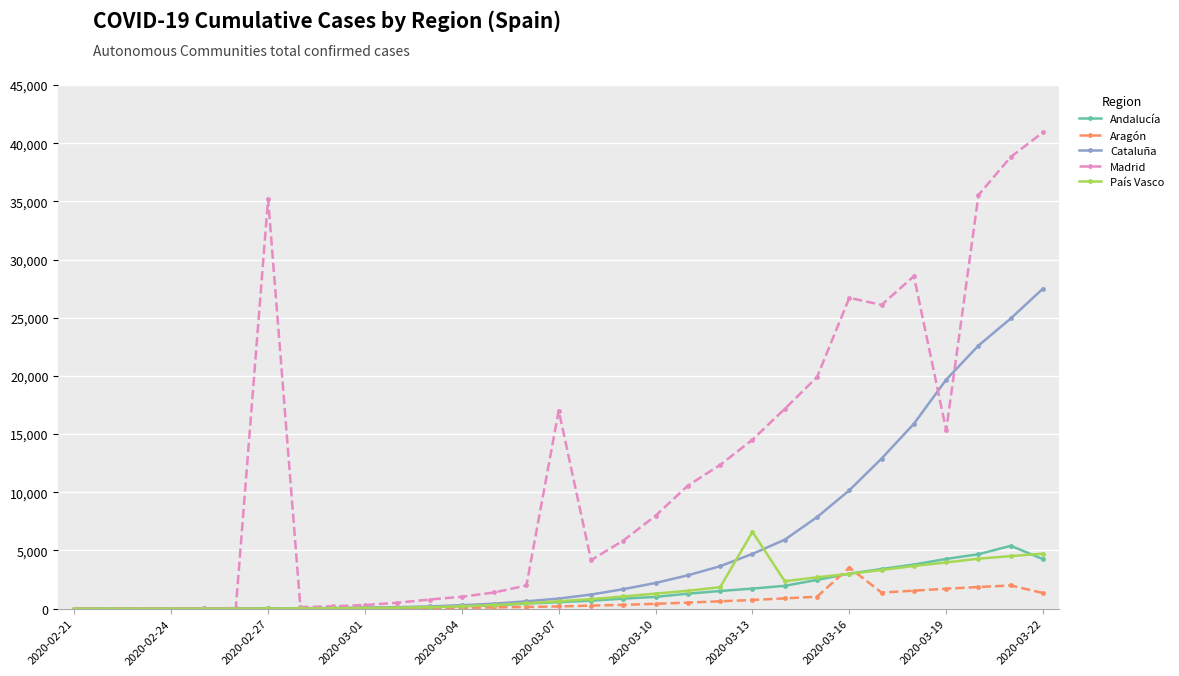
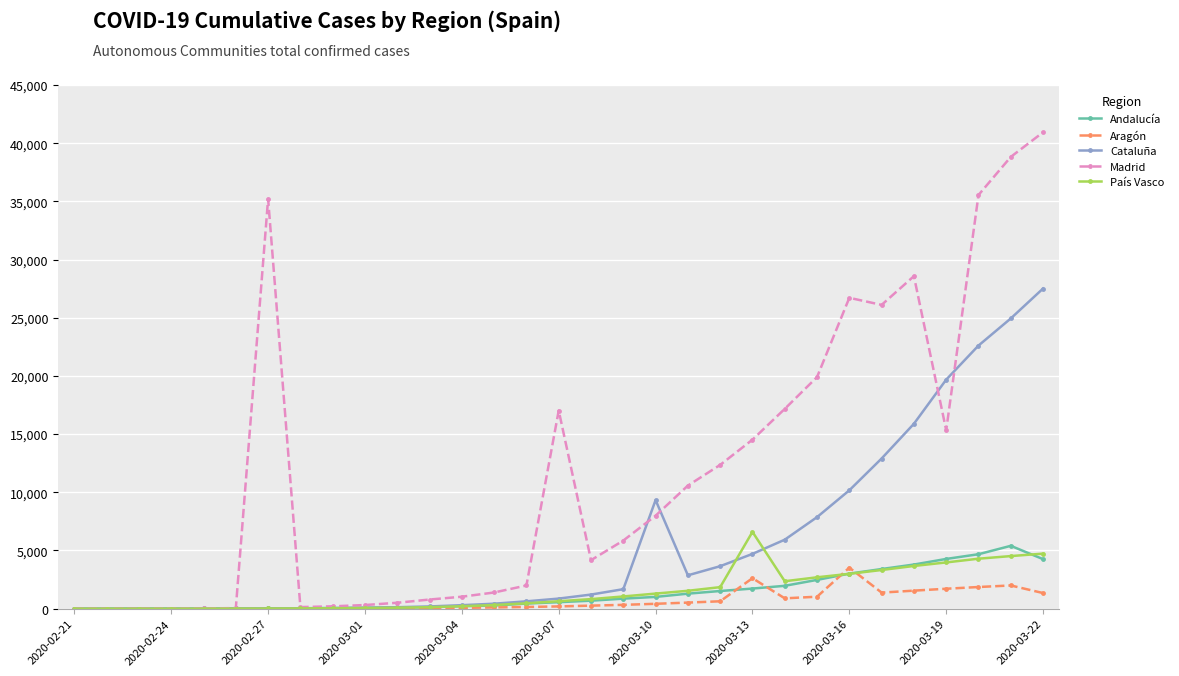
  {
    "Andalucía": {
      "2020-03-10": "1,000",
      "2020-03-13": "1,700",
      "2020-03-19": "4,300",
      "2020-03-22": "4,300"
    },
    "Aragón": {
      "2020-03-07": "200",
      "2020-03-10": "400",
-     "2020-03-13": "700",
+     "2020-03-13": "2,600",
      "2020-03-16": "3,500",
      "2020-03-19": "1,700",
      "2020-03-22": "1,300"
    },
    "Cataluña": {
      "2020-03-07": "900",
-     "2020-03-10": "2,200",
+     "2020-03-10": "9,300",
      "2020-03-13": "4,700",
      "2020-03-16": "10,200",
      "2020-03-19": "19,700",
      "2020-03-22": "27,500"
    },
    "Madrid": {
      "2020-02-27": "35,200",
      "2020-03-01": "300",
      "2020-03-04": "1,000",
      "2020-03-07": "17,000",
      "2020-03-10": "8,000",
      "2020-03-13": "14,500",
      "2020-03-16": "26,700",
      "2020-03-19": "15,300",
      "2020-03-22": "40,900"
    },
    "País Vasco": {
      "2020-03-10": "1,300",
      "2020-03-13": "6,600",
      "2020-03-19": "4,000",
      "2020-03-22": "4,700"
    }
  }
